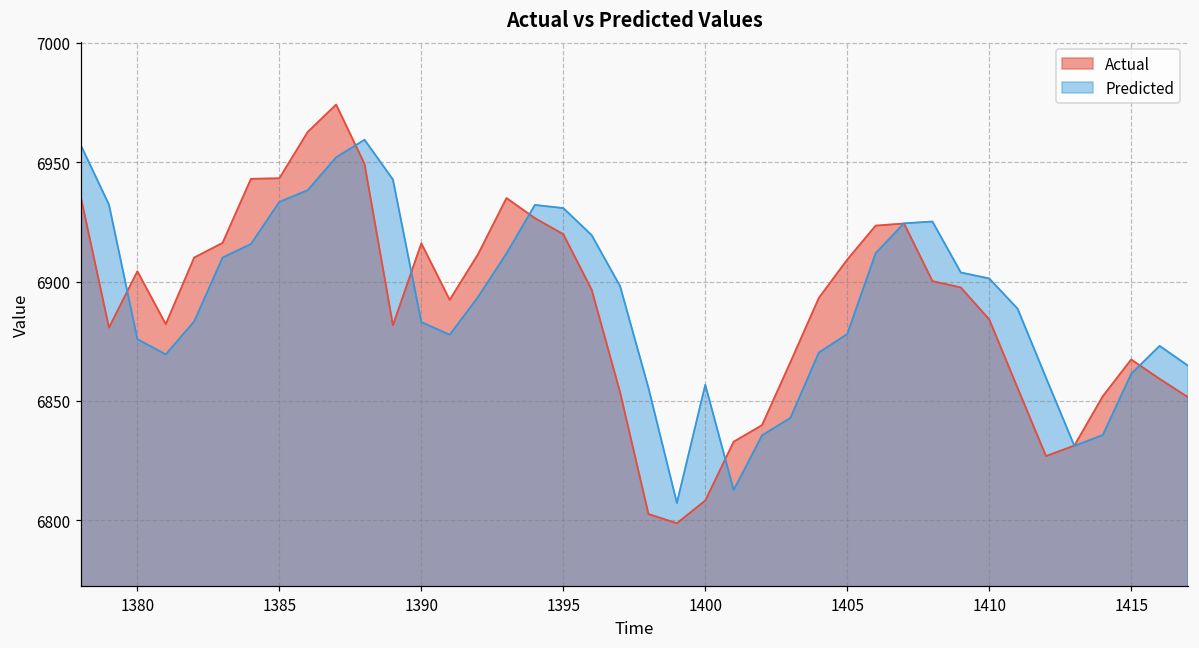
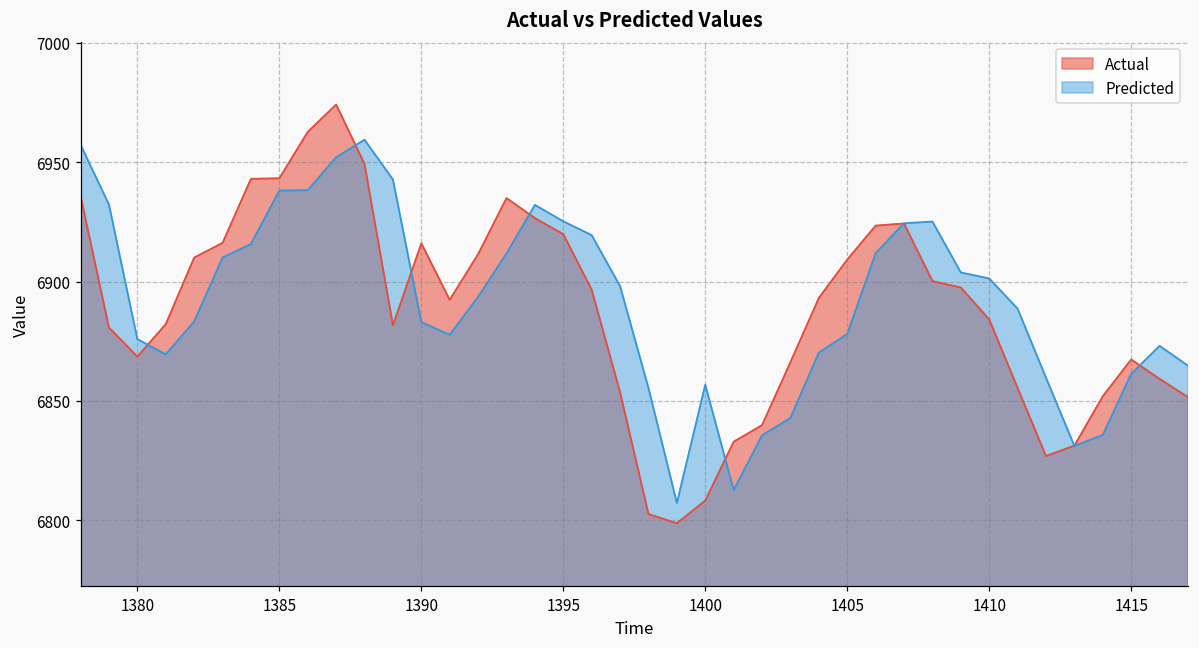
  {
    "Actual": {
-     "1380": 6904,
+     "1380": 6869,
      "1385": 6943,
      "1390": 6916,
      "1395": 6920,
      "1400": 6808,
      "1405": 6909,
      "1410": 6884,
      "1415": 6867
    },
    "Predicted": {
      "1380": 6876,
-     "1385": 6933,
+     "1385": 6938,
      "1390": 6883,
-     "1395": 6931,
+     "1395": 6925,
      "1400": 6857,
      "1405": 6878,
      "1410": 6901,
      "1415": 6861
    }
  }
